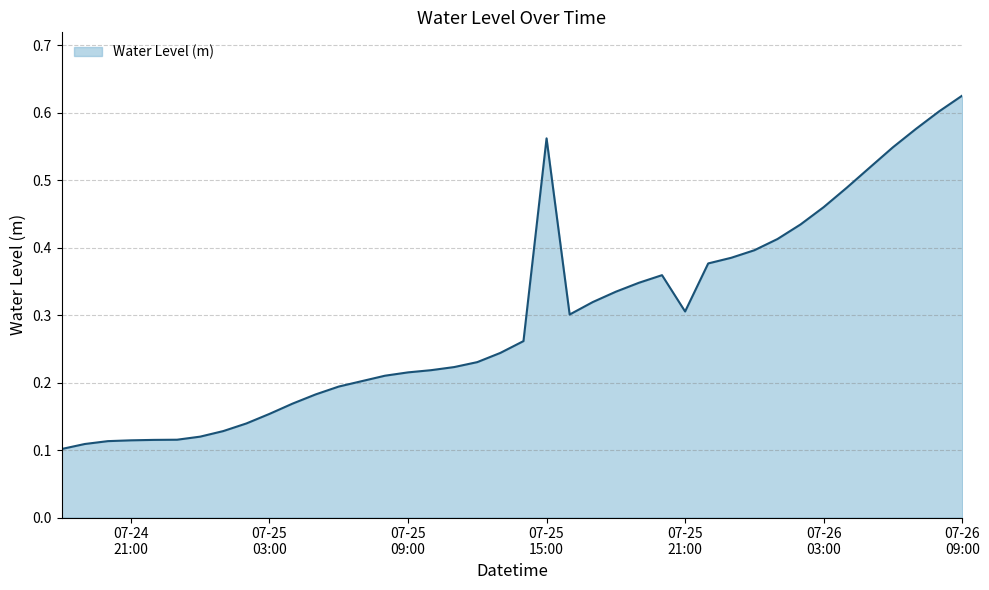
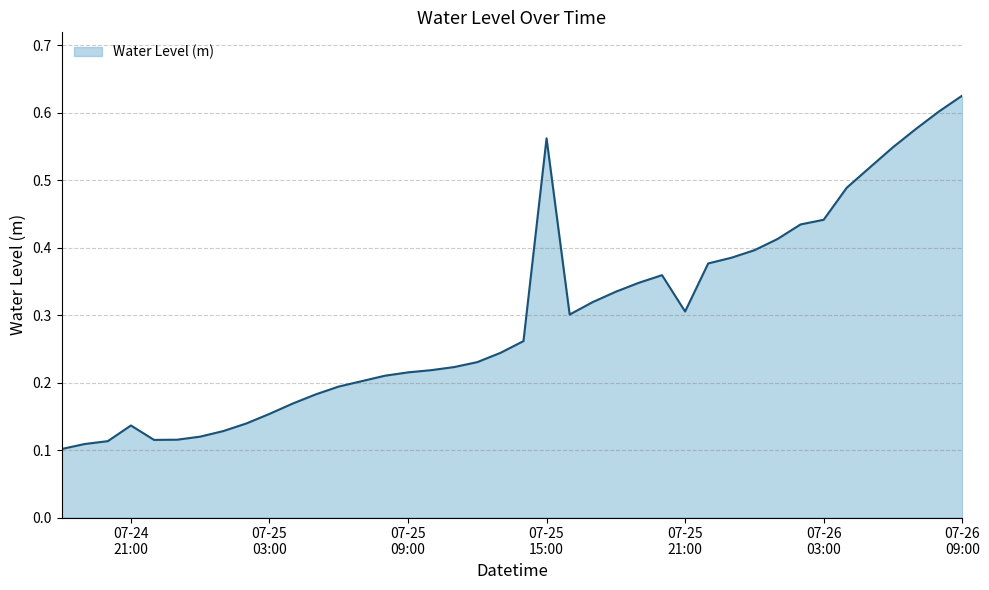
  {
-   "07-24 21:00": 0.11,
+   "07-24 21:00": 0.14,
    "07-25 03:00": 0.15,
    "07-25 09:00": 0.22,
    "07-25 15:00": 0.56,
    "07-25 21:00": 0.31,
-   "07-26 03:00": 0.46,
+   "07-26 03:00": 0.44,
    "07-26 09:00": 0.63
  }
